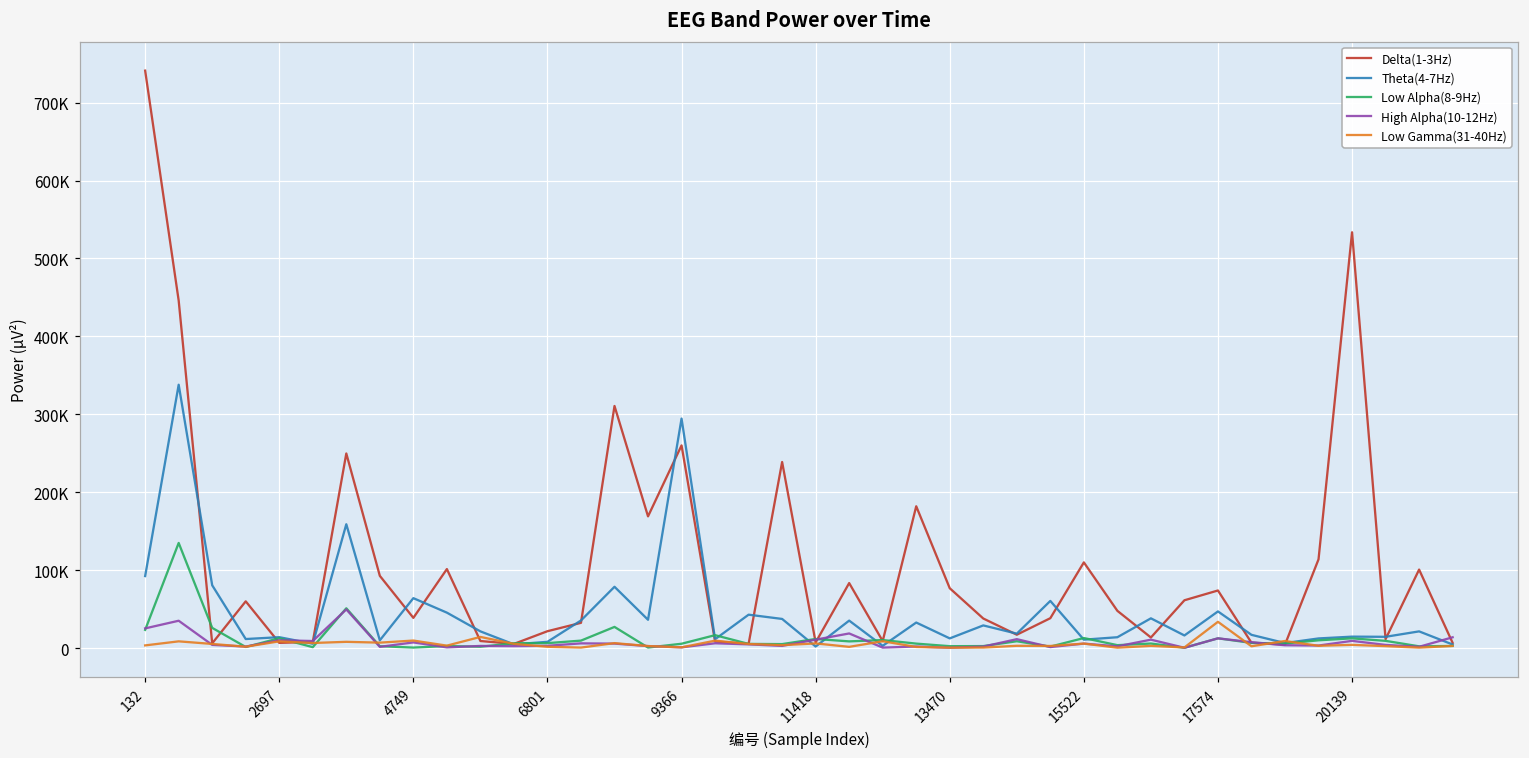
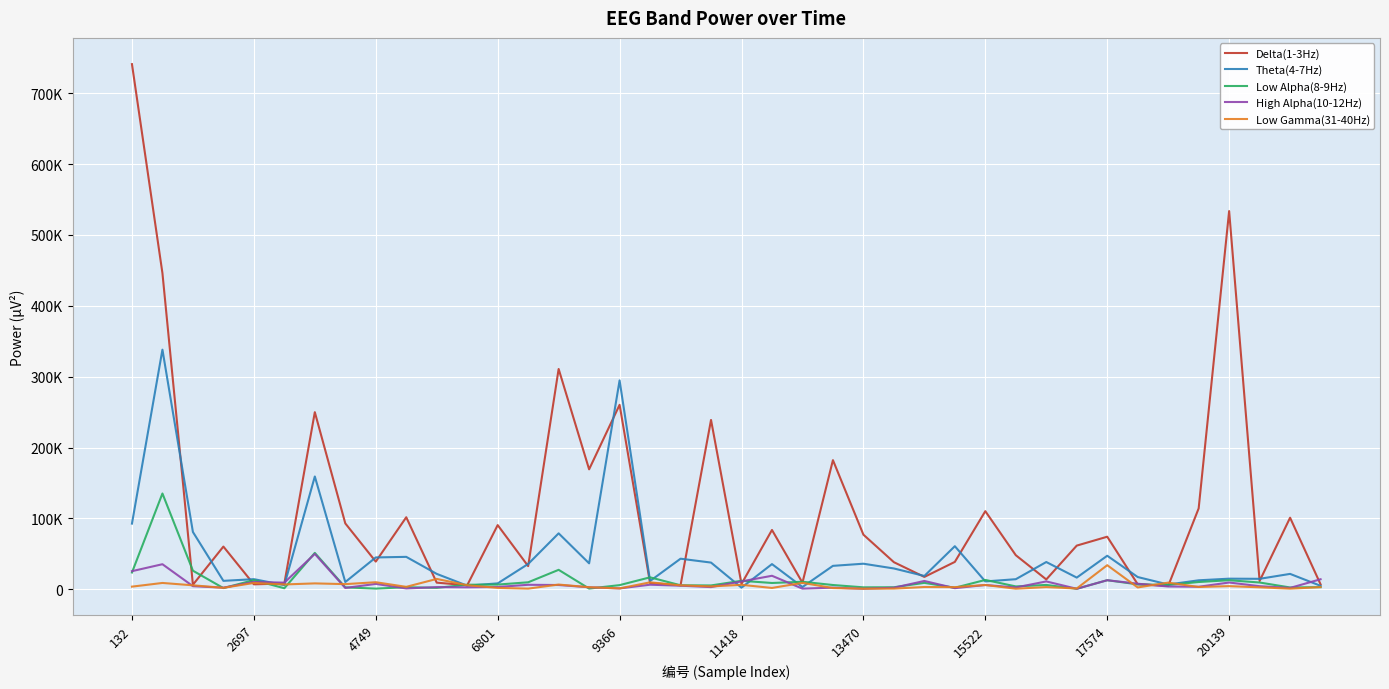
  {
    "Delta(1-3Hz)": {
      "132": 740000,
      "4749": 40000,
-     "6801": 20000,
+     "6801": 90000,
      "9366": 260000,
      "13470": 80000,
      "15522": 110000,
      "17574": 70000,
      "20139": 530000
    },
    "Theta(4-7Hz)": {
      "132": 90000,
-     "4749": 60000,
+     "4749": 50000,
      "9366": 290000,
      "11418": 0,
-     "13470": 10000,
+     "13470": 40000,
      "17574": 50000
    },
    "Low Alpha(8-9Hz)": {
      "4749": 0,
      "9366": 10000
    },
    "Low Gamma(31-40Hz)": {
      "132": 0,
      "17574": 30000,
      "20139": 0
    }
  }
